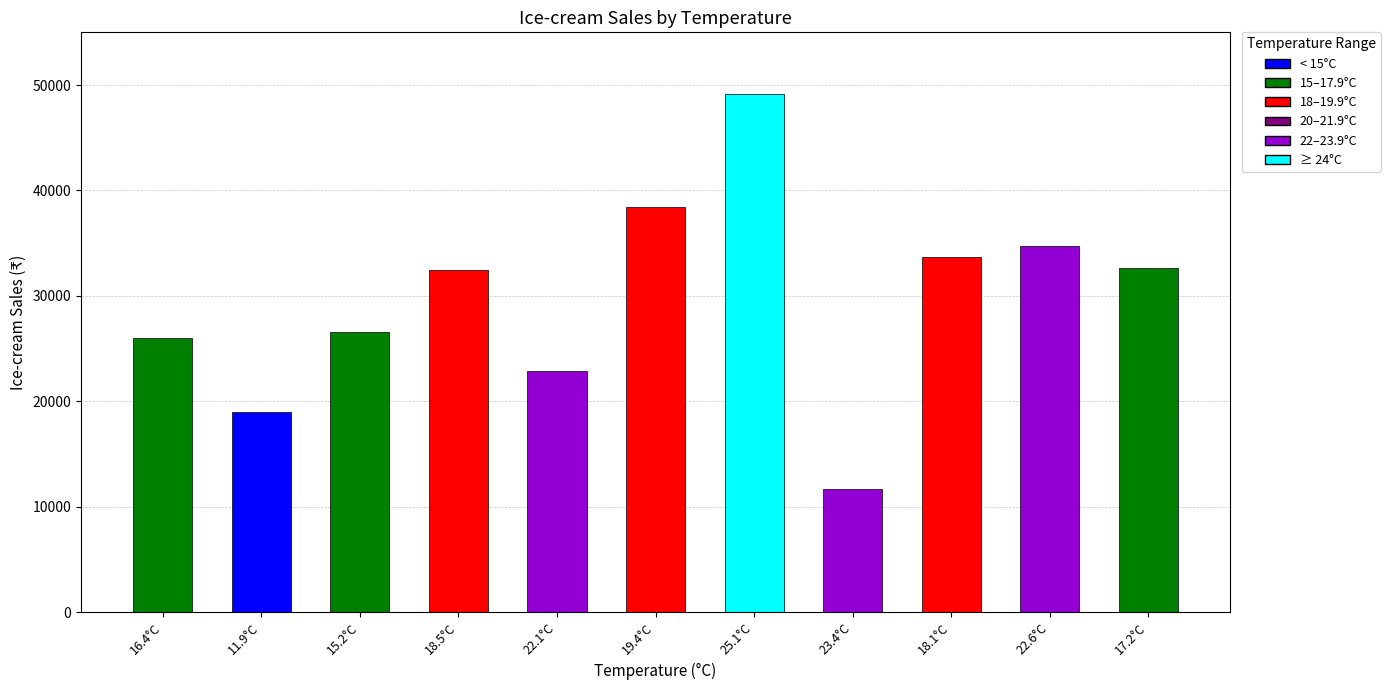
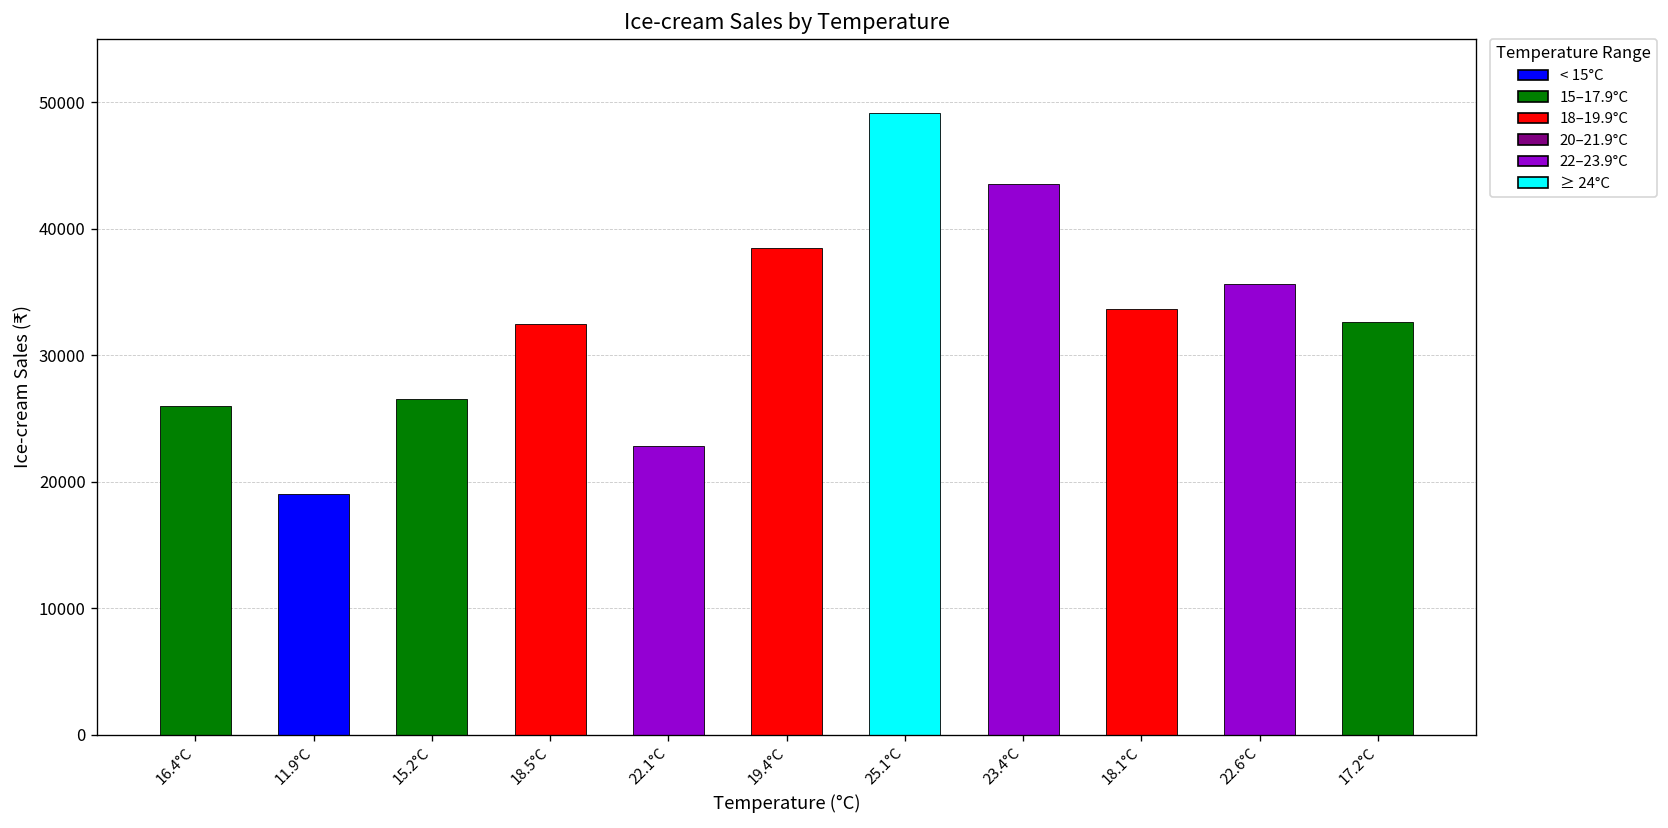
  {
    "16.4°C": 26000,
    "11.9°C": 19000,
    "15.2°C": 26600,
    "18.5°C": 32500,
    "22.1°C": 22800,
    "19.4°C": 38400,
    "25.1°C": 49100,
-   "23.4°C": 11700,
+   "23.4°C": 43500,
    "18.1°C": 33700,
-   "22.6°C": 34700,
+   "22.6°C": 35600,
    "17.2°C": 32600
  }
